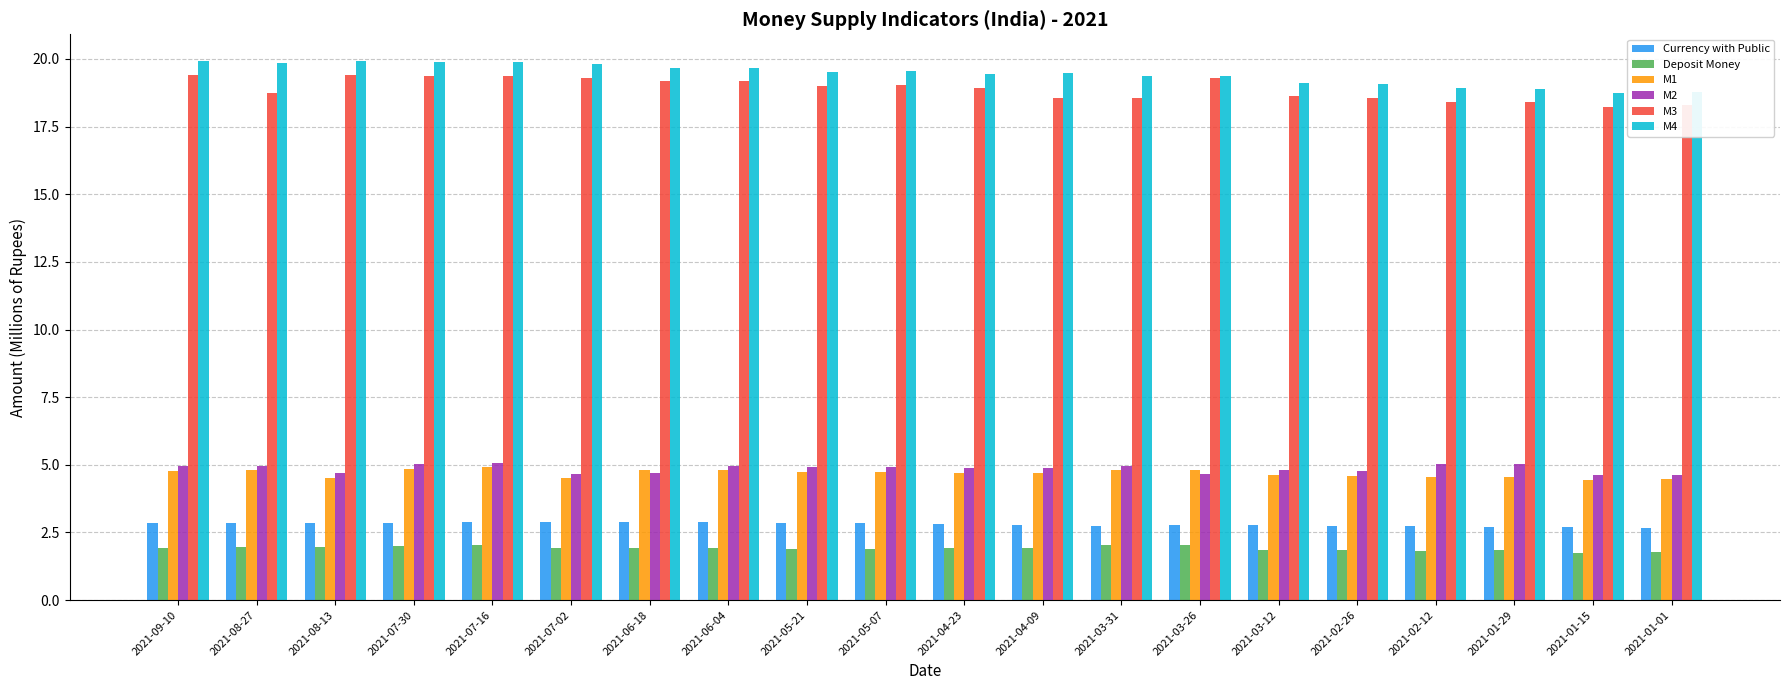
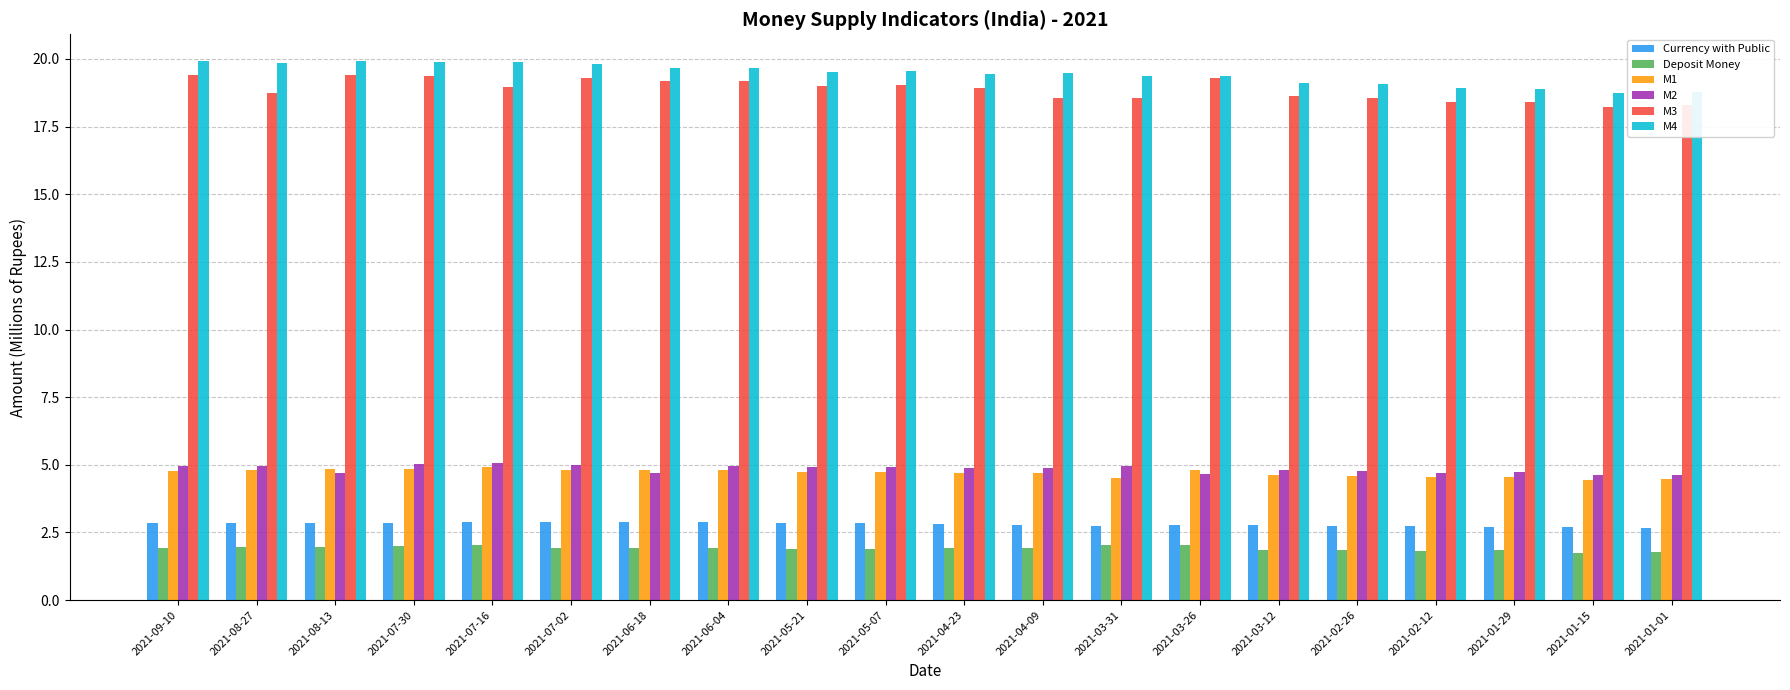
  {
    "Deposit Money": {
      "2021-09-10": 1.9,
      "2021-08-27": 2.0,
      "2021-08-13": 2.0,
      "2021-07-30": 2.0,
      "2021-07-16": 2.0,
      "2021-07-02": 1.9,
      "2021-06-18": 1.9,
      "2021-06-04": 1.9,
      "2021-05-21": 1.9,
      "2021-05-07": 1.9,
      "2021-04-23": 1.9,
      "2021-04-09": 1.9,
      "2021-03-31": 2.0,
      "2021-03-26": 2.0,
      "2021-03-12": 1.9,
      "2021-02-26": 1.9,
      "2021-02-12": 1.8,
      "2021-01-29": 1.9,
      "2021-01-15": 1.7,
      "2021-01-01": 1.8
    },
    "M1": {
      "2021-09-10": 4.8,
      "2021-08-27": 4.8,
-     "2021-08-13": 4.5,
+     "2021-08-13": 4.8,
      "2021-07-30": 4.9,
      "2021-07-16": 4.9,
-     "2021-07-02": 4.5,
+     "2021-07-02": 4.8,
      "2021-06-18": 4.8,
      "2021-06-04": 4.8,
      "2021-05-21": 4.7,
      "2021-05-07": 4.7,
      "2021-04-23": 4.7,
      "2021-04-09": 4.7,
-     "2021-03-31": 4.8,
+     "2021-03-31": 4.5,
      "2021-03-26": 4.8,
      "2021-03-12": 4.6,
      "2021-02-26": 4.6,
      "2021-02-12": 4.5,
      "2021-01-29": 4.6,
      "2021-01-15": 4.5,
      "2021-01-01": 4.5
    },
    "M2": {
      "2021-09-10": 4.9,
      "2021-08-27": 5.0,
      "2021-08-13": 4.7,
      "2021-07-30": 5.0,
      "2021-07-16": 5.1,
-     "2021-07-02": 4.7,
+     "2021-07-02": 5.0,
      "2021-06-18": 4.7,
      "2021-06-04": 5.0,
      "2021-05-21": 4.9,
      "2021-05-07": 4.9,
      "2021-04-23": 4.9,
      "2021-04-09": 4.9,
      "2021-03-31": 5.0,
      "2021-03-26": 4.7,
      "2021-03-12": 4.8,
      "2021-02-26": 4.8,
-     "2021-02-12": 5.0,
-     "2021-01-29": 5.0,
+     "2021-02-12": 4.7,
+     "2021-01-29": 4.7,
      "2021-01-15": 4.6,
      "2021-01-01": 4.6
    },
    "M3": {
      "2021-09-10": 19.4,
      "2021-08-27": 18.8,
      "2021-08-13": 19.4,
      "2021-07-30": 19.4,
-     "2021-07-16": 19.4,
+     "2021-07-16": 19.0,
      "2021-07-02": 19.3,
      "2021-06-18": 19.2,
      "2021-06-04": 19.2,
      "2021-05-21": 19.0,
      "2021-05-07": 19.0,
      "2021-04-23": 18.9,
      "2021-04-09": 18.6,
      "2021-03-31": 18.5,
      "2021-03-26": 19.3,
      "2021-03-12": 18.6,
      "2021-02-26": 18.6,
      "2021-02-12": 18.4,
      "2021-01-29": 18.4,
      "2021-01-15": 18.2
    }
  }
